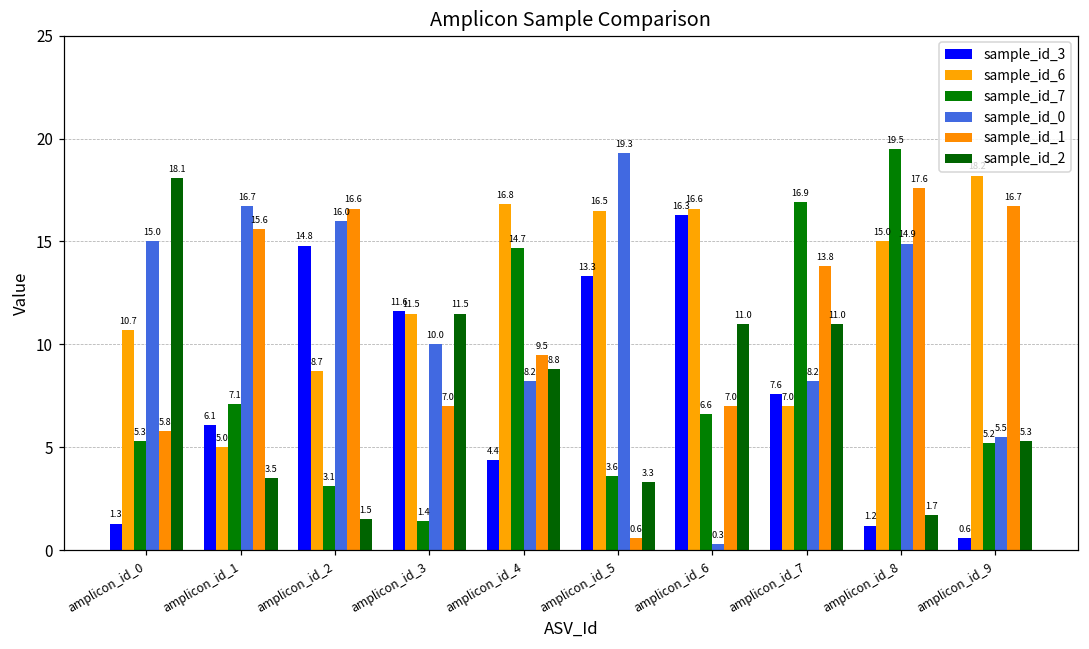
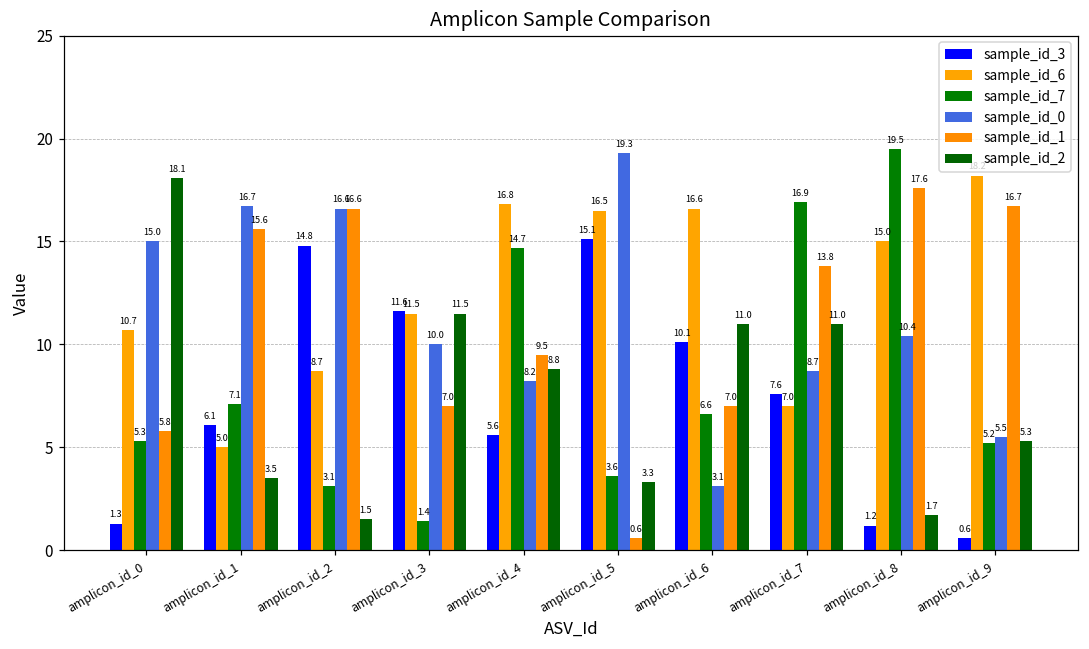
  {
    "sample_id_3": {
      "amplicon_id_0": 1.3,
      "amplicon_id_1": 6.1,
      "amplicon_id_2": 14.8,
-     "amplicon_id_4": 4.4,
-     "amplicon_id_5": 13.3,
-     "amplicon_id_6": 16.3,
+     "amplicon_id_4": 5.6,
+     "amplicon_id_5": 15.1,
+     "amplicon_id_6": 10.1,
      "amplicon_id_7": 7.6,
      "amplicon_id_8": 1.2,
      "amplicon_id_9": 0.6
    },
    "sample_id_0": {
      "amplicon_id_0": 15.0,
      "amplicon_id_1": 16.7,
-     "amplicon_id_2": 16.0,
+     "amplicon_id_2": 16.6,
      "amplicon_id_3": 10.0,
      "amplicon_id_4": 8.2,
      "amplicon_id_5": 19.3,
-     "amplicon_id_6": 0.3,
-     "amplicon_id_7": 8.2,
-     "amplicon_id_8": 14.9,
+     "amplicon_id_6": 3.1,
+     "amplicon_id_7": 8.7,
+     "amplicon_id_8": 10.4,
      "amplicon_id_9": 5.5
    }
  }
